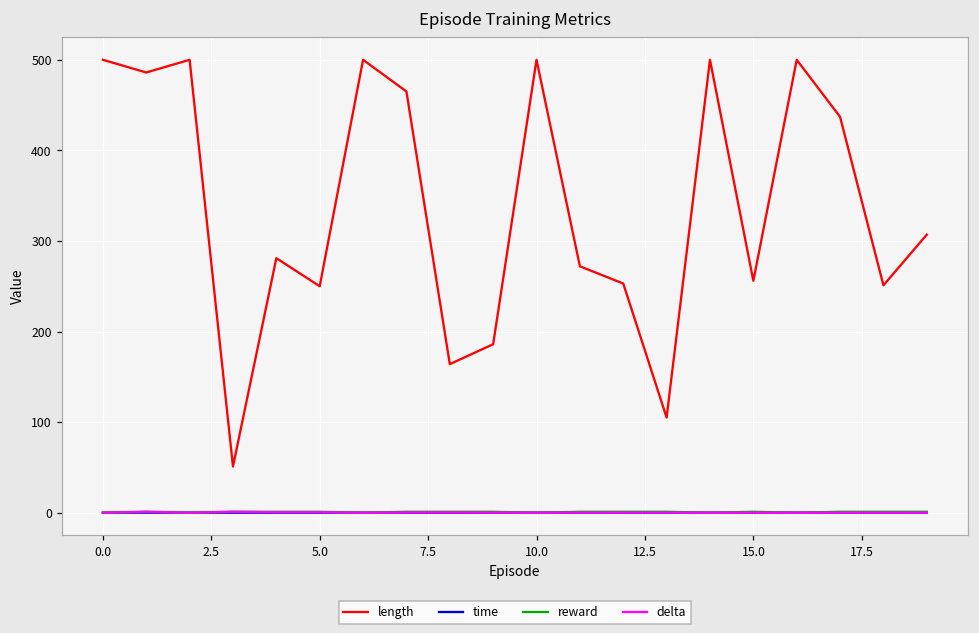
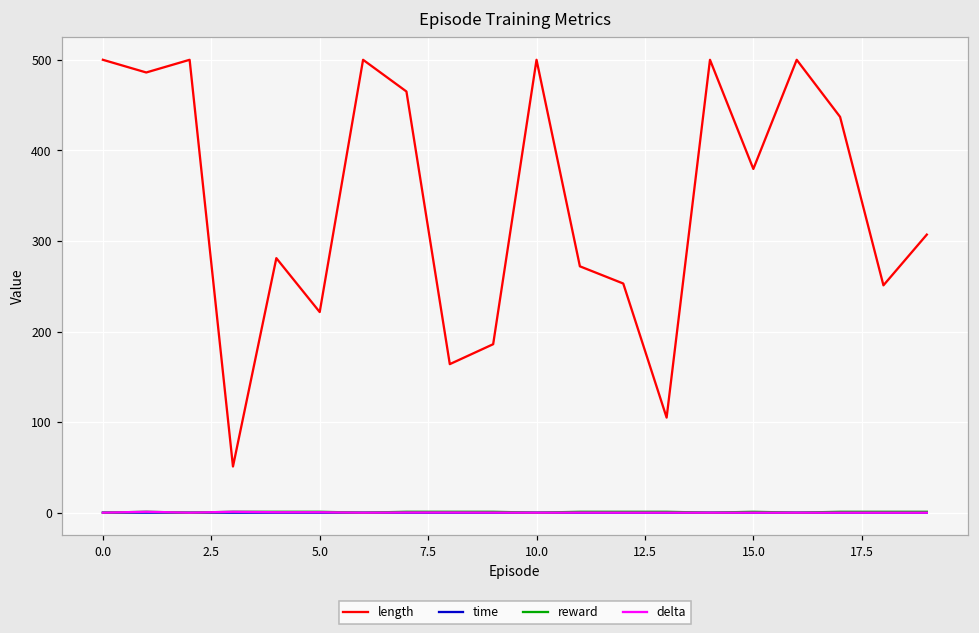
  {
    "length": {
      "0.0": 500,
-     "5.0": 250,
+     "5.0": 220,
      "10.0": 500,
-     "15.0": 260
+     "15.0": 380
    },
    "delta": {
      "0.0": 0,
      "5.0": 0,
      "10.0": 0,
      "15.0": 0
    }
  }
